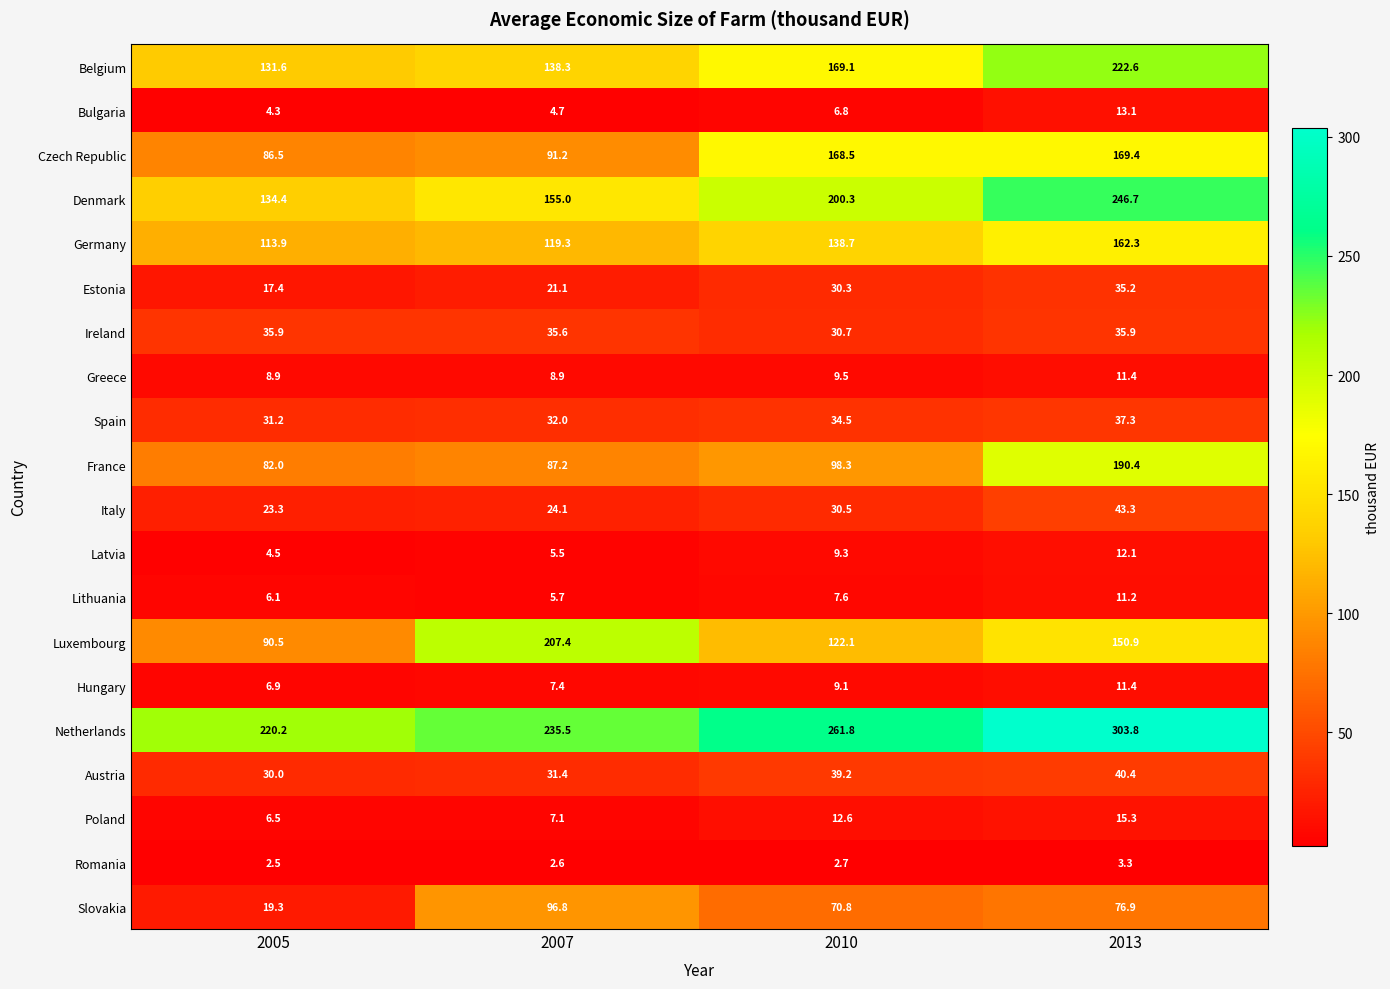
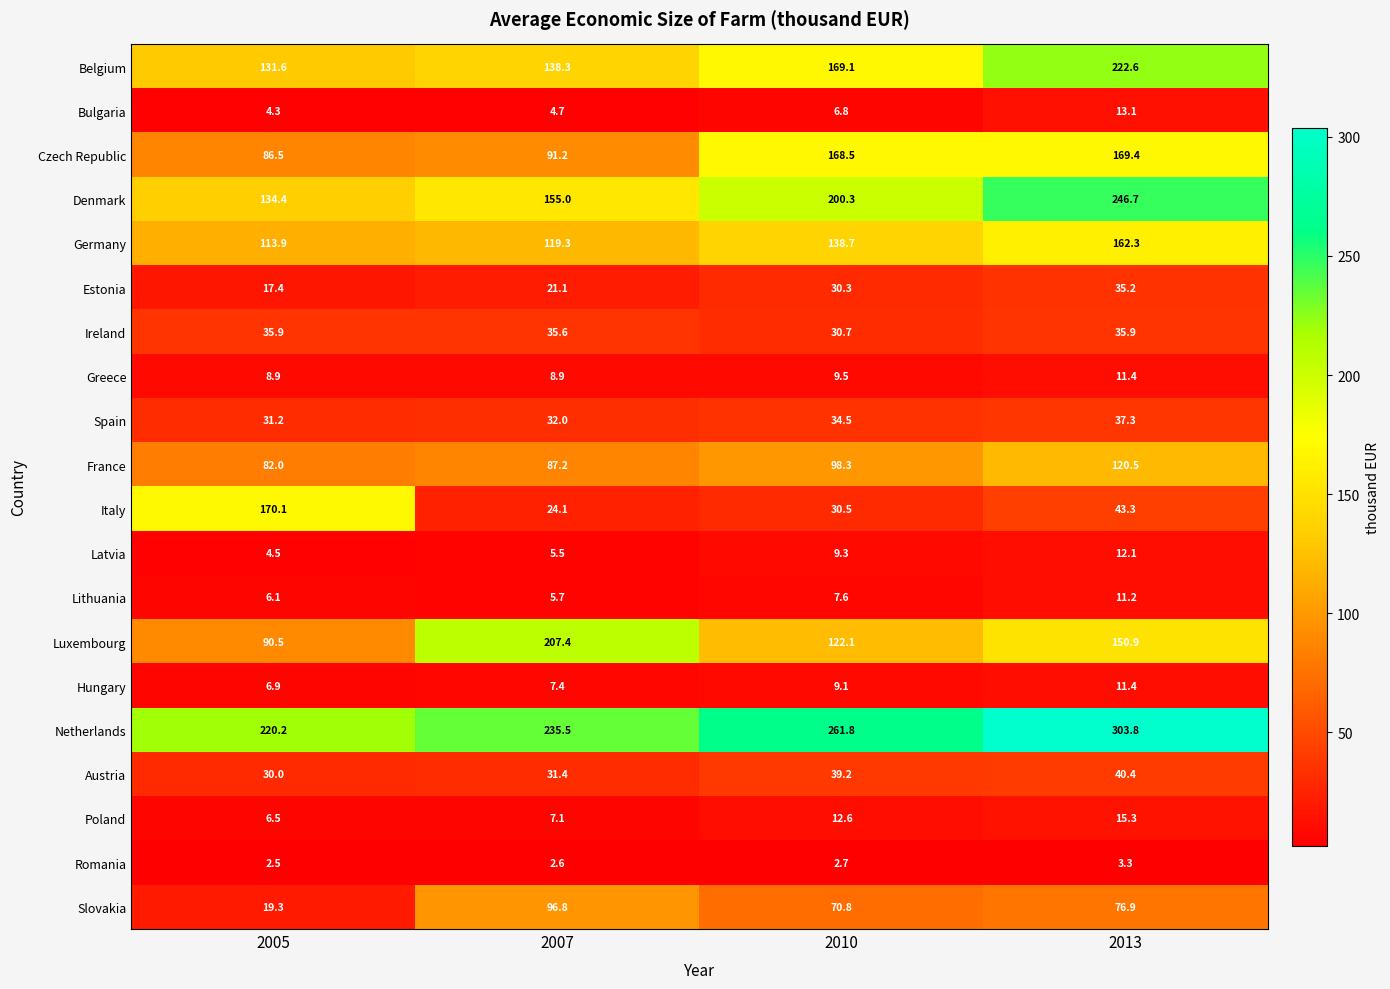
  {
    "Belgium": {
      "2005": 131.6,
      "2007": 138.3,
      "2010": 169.1,
      "2013": 222.6
    },
    "Bulgaria": {
      "2005": 4.3,
      "2007": 4.7,
      "2010": 6.8,
      "2013": 13.1
    },
    "Czech Republic": {
      "2005": 86.5,
      "2007": 91.2,
      "2010": 168.5,
      "2013": 169.4
    },
    "Denmark": {
      "2005": 134.4,
      "2007": 155.0,
      "2010": 200.3,
      "2013": 246.7
    },
    "Germany": {
      "2005": 113.9,
      "2007": 119.3,
      "2010": 138.7,
      "2013": 162.3
    },
    "Estonia": {
      "2005": 17.4,
      "2007": 21.1,
      "2010": 30.3,
      "2013": 35.2
    },
    "Ireland": {
      "2005": 35.9,
      "2007": 35.6,
      "2010": 30.7,
      "2013": 35.9
    },
    "Greece": {
      "2005": 8.9,
      "2007": 8.9,
      "2010": 9.5,
      "2013": 11.4
    },
    "Spain": {
      "2005": 31.2,
      "2007": 32.0,
      "2010": 34.5,
      "2013": 37.3
    },
    "France": {
      "2005": 82.0,
      "2007": 87.2,
      "2010": 98.3,
-     "2013": 190.4
+     "2013": 120.5
    },
    "Italy": {
-     "2005": 23.3,
+     "2005": 170.1,
      "2007": 24.1,
      "2010": 30.5,
      "2013": 43.3
    },
    "Latvia": {
      "2005": 4.5,
      "2007": 5.5,
      "2010": 9.3,
      "2013": 12.1
    },
    "Lithuania": {
      "2005": 6.1,
      "2007": 5.7,
      "2010": 7.6,
      "2013": 11.2
    },
    "Luxembourg": {
      "2005": 90.5,
      "2007": 207.4,
      "2010": 122.1,
      "2013": 150.9
    },
    "Hungary": {
      "2005": 6.9,
      "2007": 7.4,
      "2010": 9.1,
      "2013": 11.4
    },
    "Netherlands": {
      "2005": 220.2,
      "2007": 235.5,
      "2010": 261.8,
      "2013": 303.8
    },
    "Austria": {
      "2005": 30.0,
      "2007": 31.4,
      "2010": 39.2,
      "2013": 40.4
    },
    "Poland": {
      "2005": 6.5,
      "2007": 7.1,
      "2010": 12.6,
      "2013": 15.3
    },
    "Romania": {
      "2005": 2.5,
      "2007": 2.6,
      "2010": 2.7,
      "2013": 3.3
    },
    "Slovakia": {
      "2005": 19.3,
      "2007": 96.8,
      "2010": 70.8,
      "2013": 76.9
    }
  }
